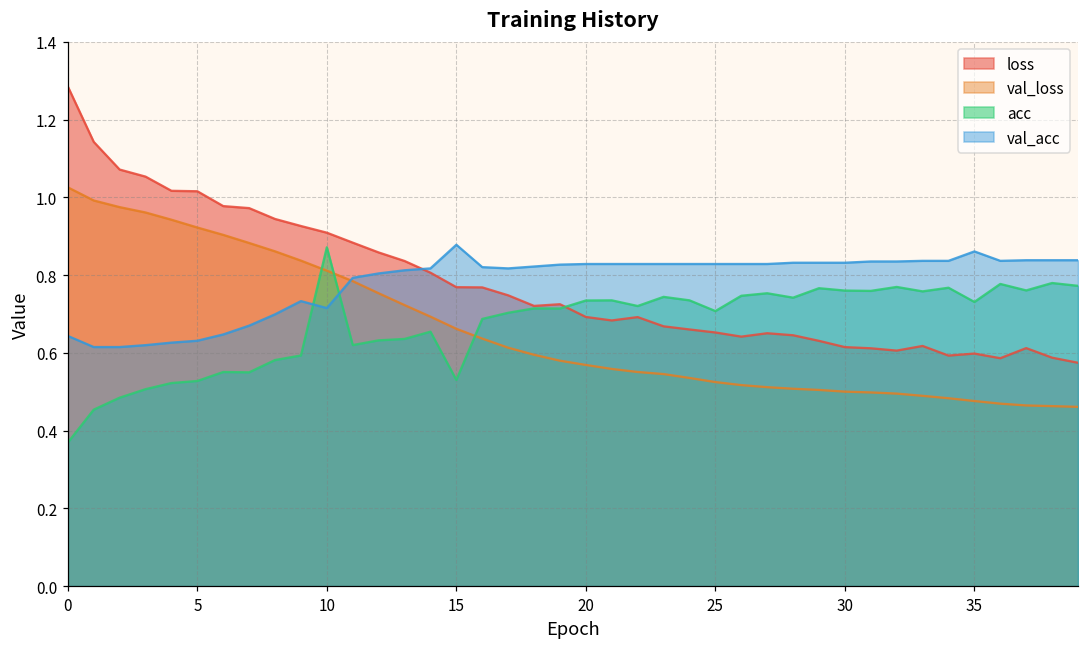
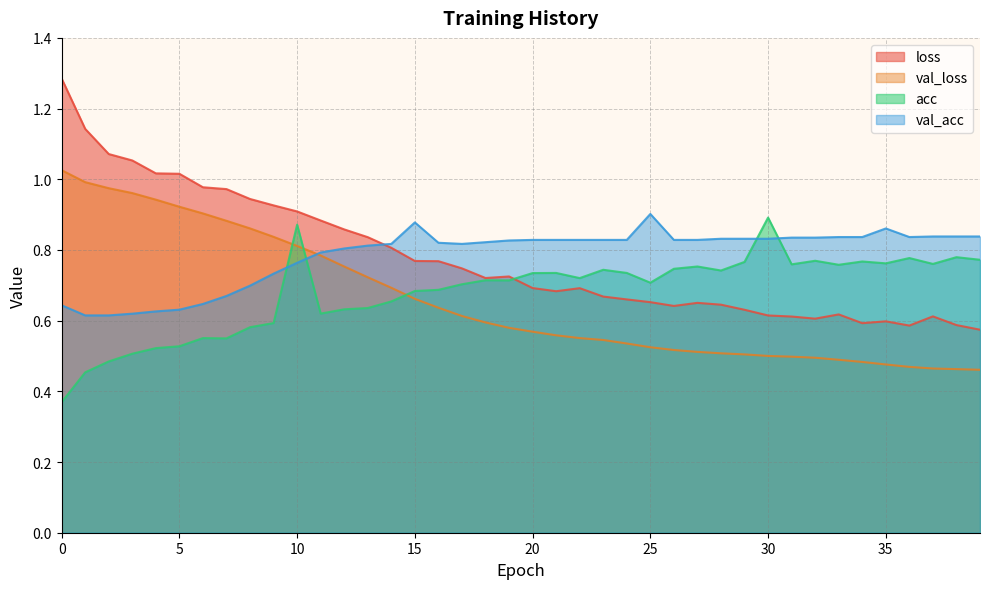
  {
    "acc": {
      "0": 0.37,
      "5": 0.53,
      "10": 0.87,
-     "15": 0.53,
+     "15": 0.68,
      "20": 0.73,
      "25": 0.71,
-     "30": 0.76,
-     "35": 0.73
+     "30": 0.89,
+     "35": 0.76
    },
    "val_acc": {
      "0": 0.64,
      "5": 0.63,
-     "10": 0.72,
+     "10": 0.76,
      "15": 0.88,
      "20": 0.83,
-     "25": 0.83,
+     "25": 0.90,
      "30": 0.83,
      "35": 0.86
    }
  }
